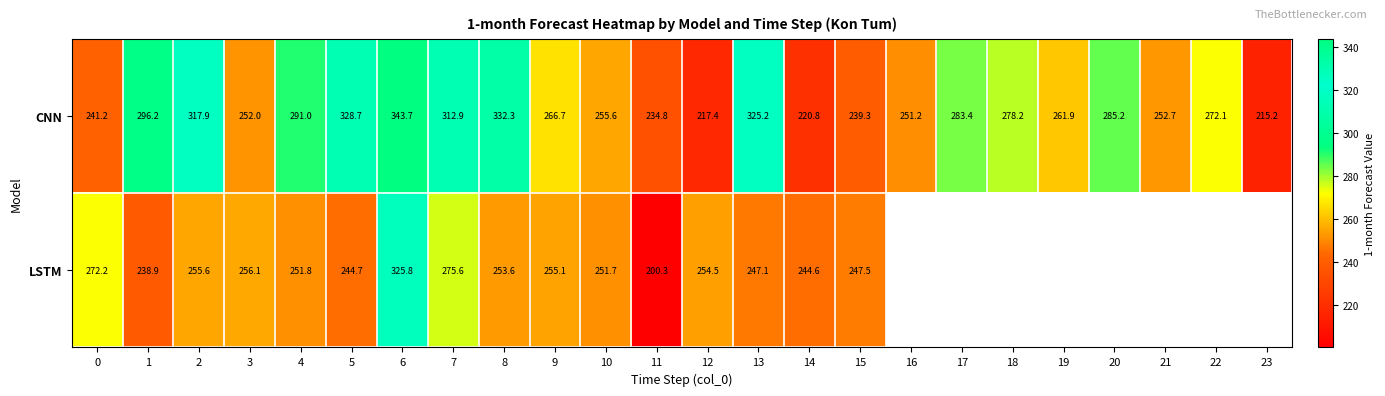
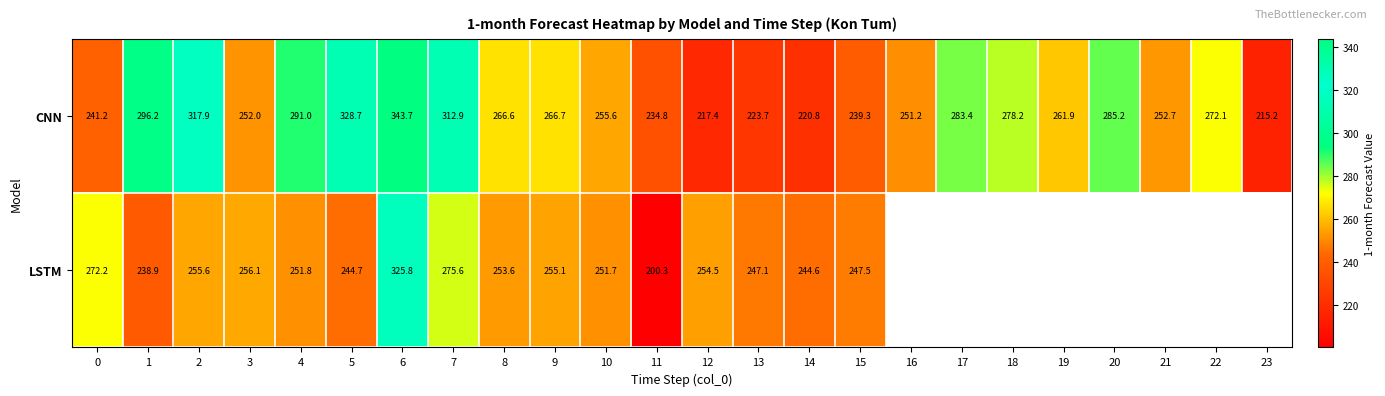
  {
    "CNN": {
      "0": 241.2,
      "1": 296.2,
      "2": 317.9,
      "3": 252.0,
      "4": 291.0,
      "5": 328.7,
      "6": 343.7,
      "7": 312.9,
-     "8": 332.3,
+     "8": 266.6,
      "9": 266.7,
      "10": 255.6,
      "11": 234.8,
      "12": 217.4,
-     "13": 325.2,
+     "13": 223.7,
      "14": 220.8,
      "15": 239.3,
      "16": 251.2,
      "17": 283.4,
      "18": 278.2,
      "19": 261.9,
      "20": 285.2,
      "21": 252.7,
      "22": 272.1,
      "23": 215.2
    },
    "LSTM": {
      "0": 272.2,
      "1": 238.9,
      "2": 255.6,
      "3": 256.1,
      "4": 251.8,
      "5": 244.7,
      "6": 325.8,
      "7": 275.6,
      "8": 253.6,
      "9": 255.1,
      "10": 251.7,
      "11": 200.3,
      "12": 254.5,
      "13": 247.1,
      "14": 244.6,
      "15": 247.5
    }
  }
